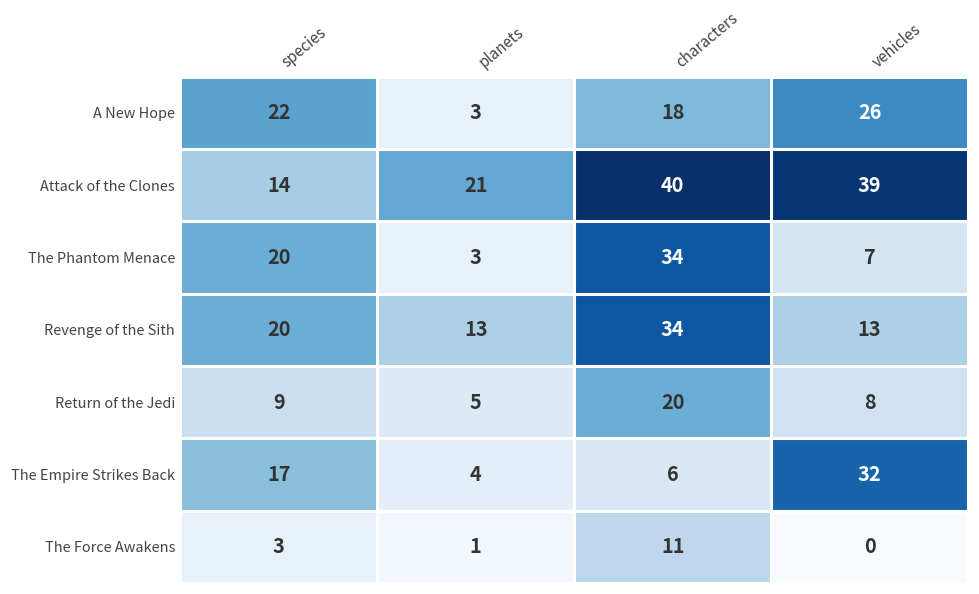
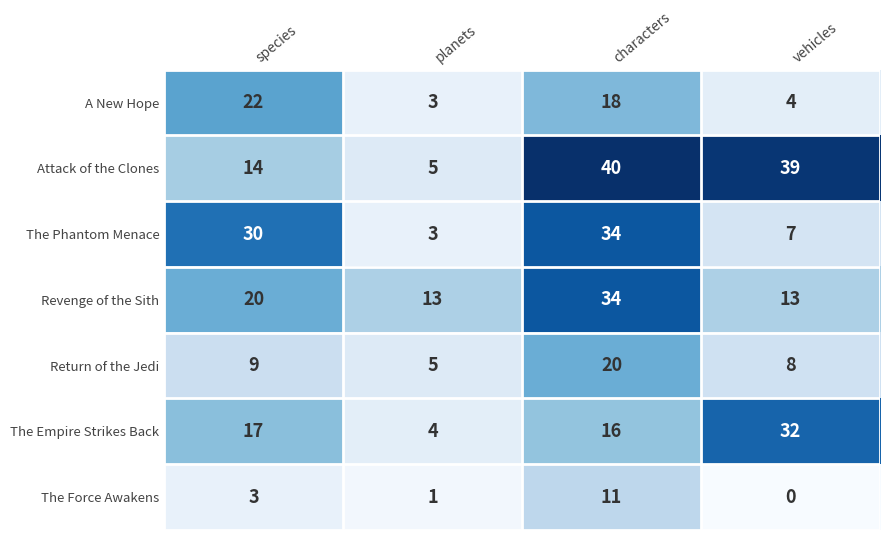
  {
    "A New Hope": {
      "species": 22,
      "planets": 3,
      "characters": 18,
-     "vehicles": 26
+     "vehicles": 4
    },
    "Attack of the Clones": {
      "species": 14,
-     "planets": 21,
+     "planets": 5,
      "characters": 40,
      "vehicles": 39
    },
    "The Phantom Menace": {
-     "species": 20,
+     "species": 30,
      "planets": 3,
      "characters": 34,
      "vehicles": 7
    },
    "Revenge of the Sith": {
      "species": 20,
      "planets": 13,
      "characters": 34,
      "vehicles": 13
    },
    "Return of the Jedi": {
      "species": 9,
      "planets": 5,
      "characters": 20,
      "vehicles": 8
    },
    "The Empire Strikes Back": {
      "species": 17,
      "planets": 4,
-     "characters": 6,
+     "characters": 16,
      "vehicles": 32
    },
    "The Force Awakens": {
      "species": 3,
      "planets": 1,
      "characters": 11,
      "vehicles": 0
    }
  }
